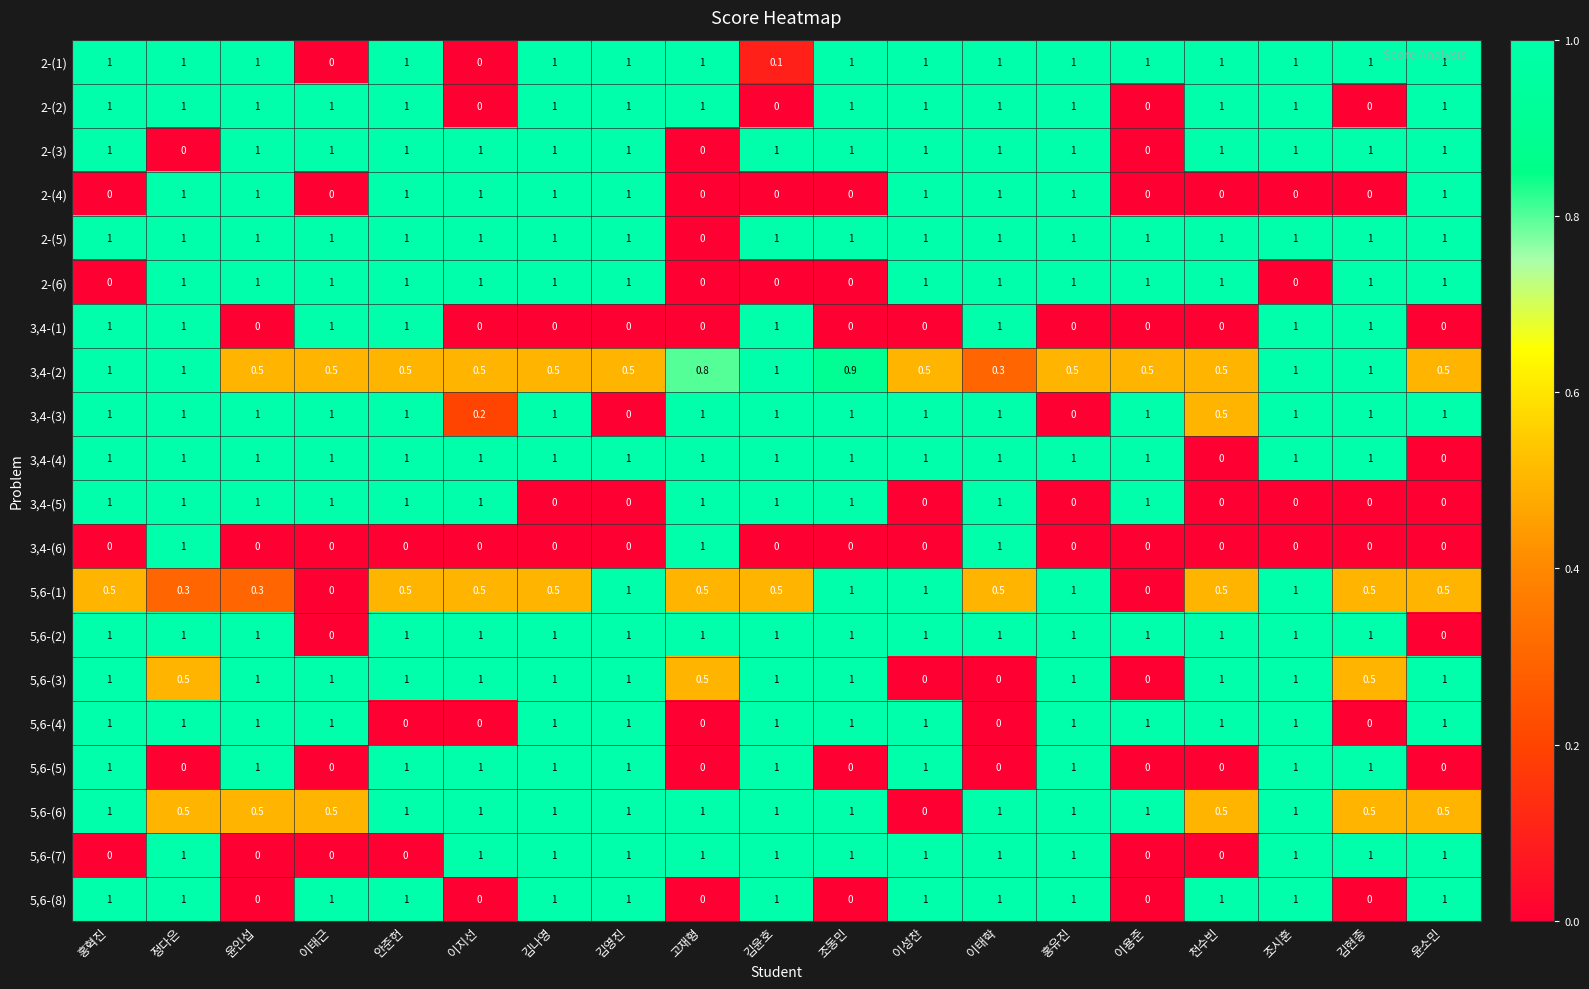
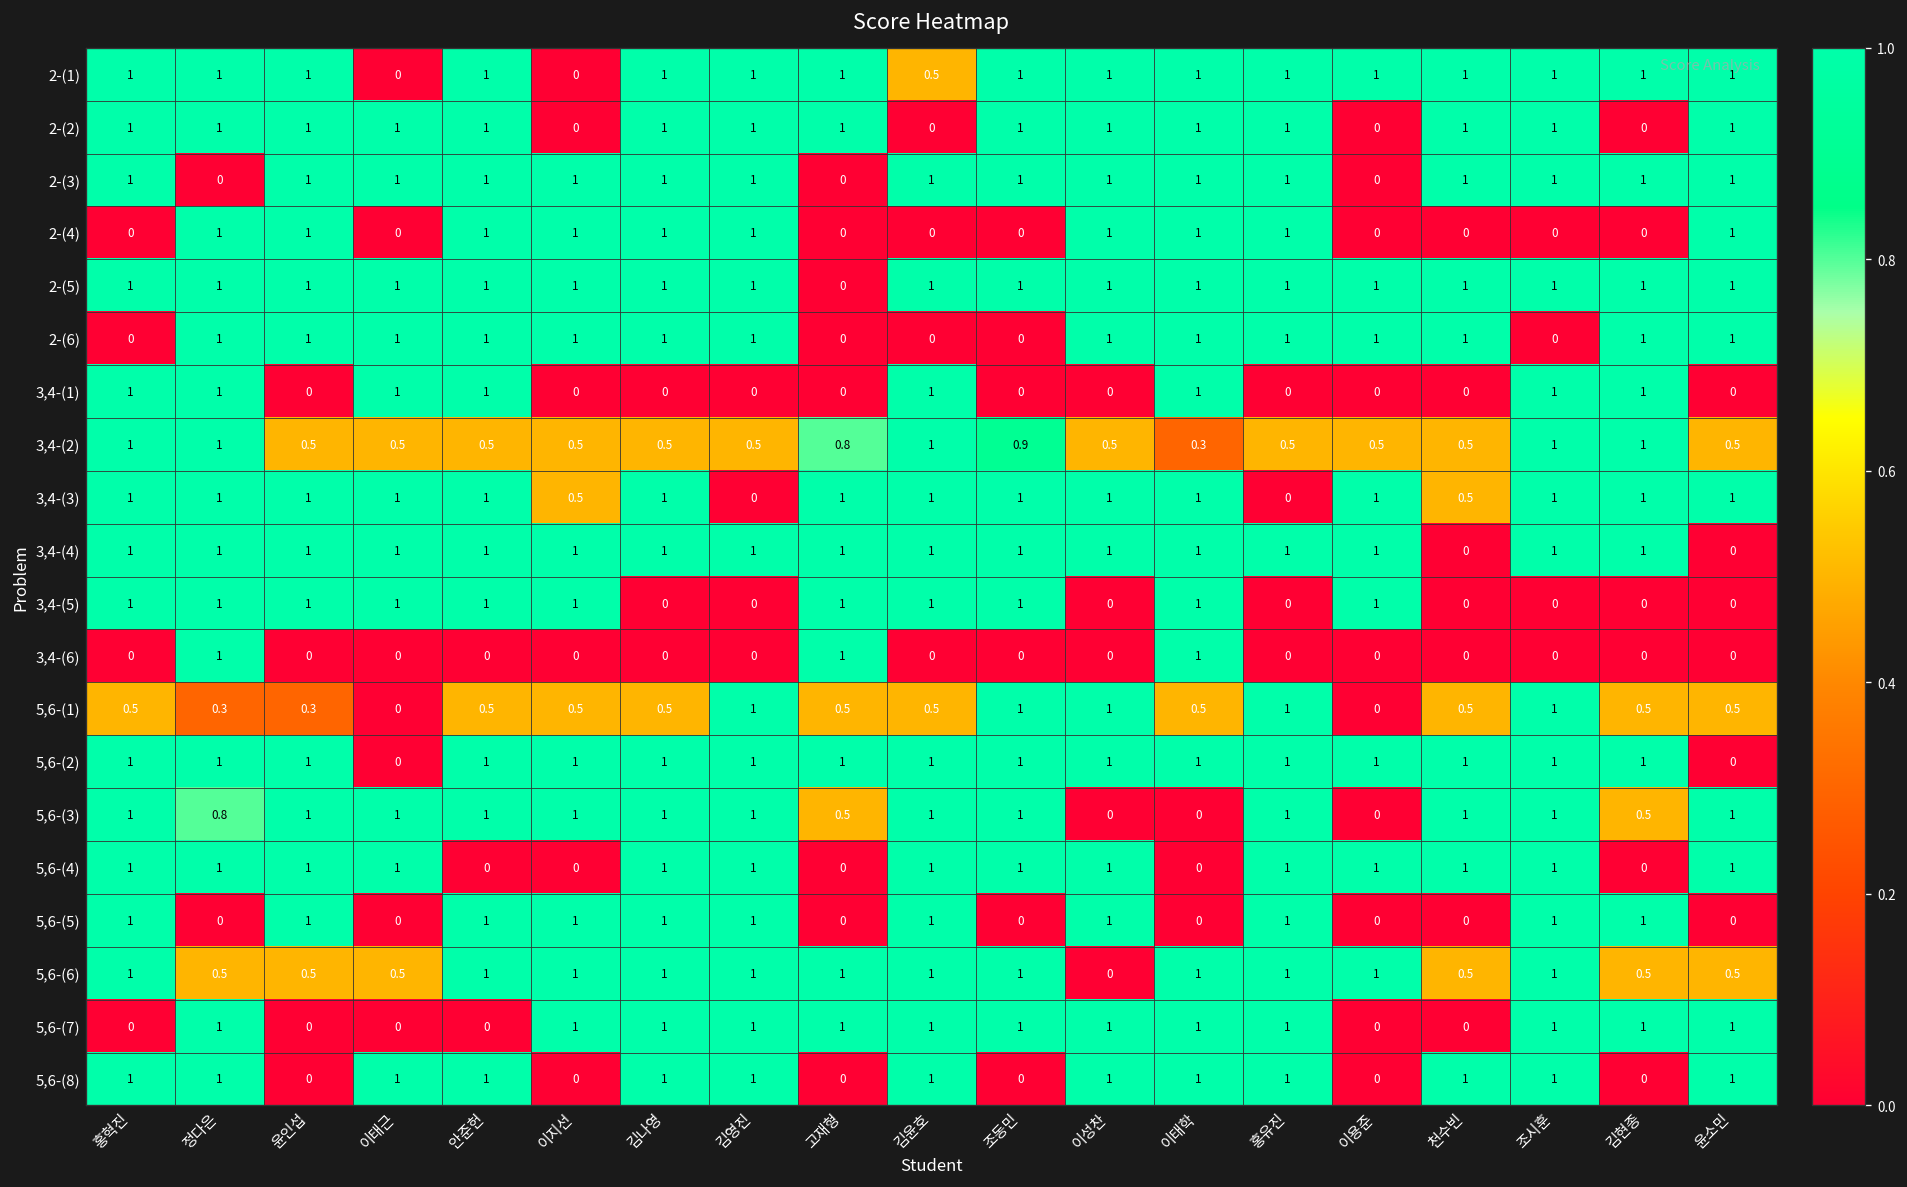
  {
    "2-(1)": {
      "홍혁진": 1,
      "정다은": 1,
      "윤인섭": 1,
      "이태근": 0,
      "안준헌": 1,
      "이지선": 0,
      "김나영": 1,
      "김영진": 1,
      "고재형": 1,
-     "김윤호": 0.1,
+     "김윤호": 0.5,
      "조동민": 1,
      "이성찬": 1,
      "이태학": 1,
      "홍유진": 1,
      "이용준": 1,
      "천수빈": 1,
      "조시훈": 1,
      "김현종": 1
    },
    "3,4-(3)": {
      "홍혁진": 1,
      "정다은": 1,
      "윤인섭": 1,
      "이태근": 1,
      "안준헌": 1,
-     "이지선": 0.2,
+     "이지선": 0.5,
      "김나영": 1,
      "김영진": 0,
      "고재형": 1,
      "김윤호": 1,
      "조동민": 1,
      "이성찬": 1,
      "이태학": 1,
      "홍유진": 0,
      "이용준": 1,
      "천수빈": 0.5,
      "조시훈": 1,
      "김현종": 1,
      "윤소민": 1
    },
    "5,6-(3)": {
      "홍혁진": 1,
-     "정다은": 0.5,
+     "정다은": 0.8,
      "윤인섭": 1,
      "이태근": 1,
      "안준헌": 1,
      "이지선": 1,
      "김나영": 1,
      "김영진": 1,
      "고재형": 0.5,
      "김윤호": 1,
      "조동민": 1,
      "이성찬": 0,
      "이태학": 0,
      "홍유진": 1,
      "이용준": 0,
      "천수빈": 1,
      "조시훈": 1,
      "김현종": 0.5,
      "윤소민": 1
    }
  }
